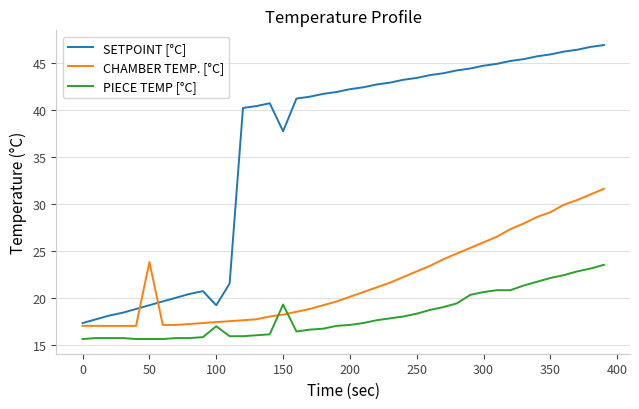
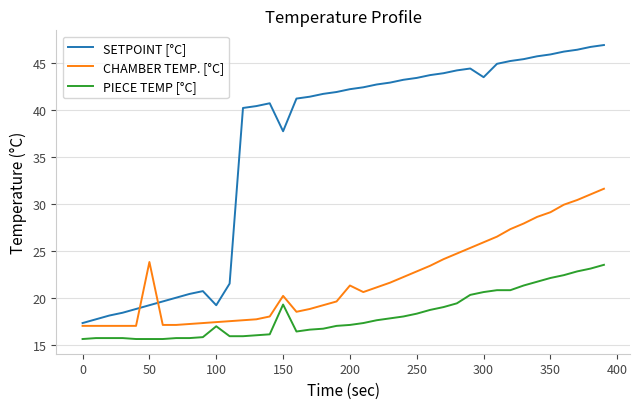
  {
    "SETPOINT [°C]": {
      "0": 17,
      "50": 19,
      "100": 19,
      "150": 38,
      "200": 42,
      "250": 43,
-     "300": 45,
+     "300": 43,
      "350": 46
    },
    "CHAMBER TEMP. [°C]": {
      "0": 17,
      "50": 24,
      "100": 17,
-     "150": 18,
-     "200": 20,
+     "150": 20,
+     "200": 21,
      "250": 23,
      "300": 26,
      "350": 29
    },
    "PIECE TEMP [°C]": {
      "0": 16,
      "50": 16,
      "100": 17,
      "150": 19,
      "200": 17,
      "250": 18,
      "300": 21,
      "350": 22
    }
  }
